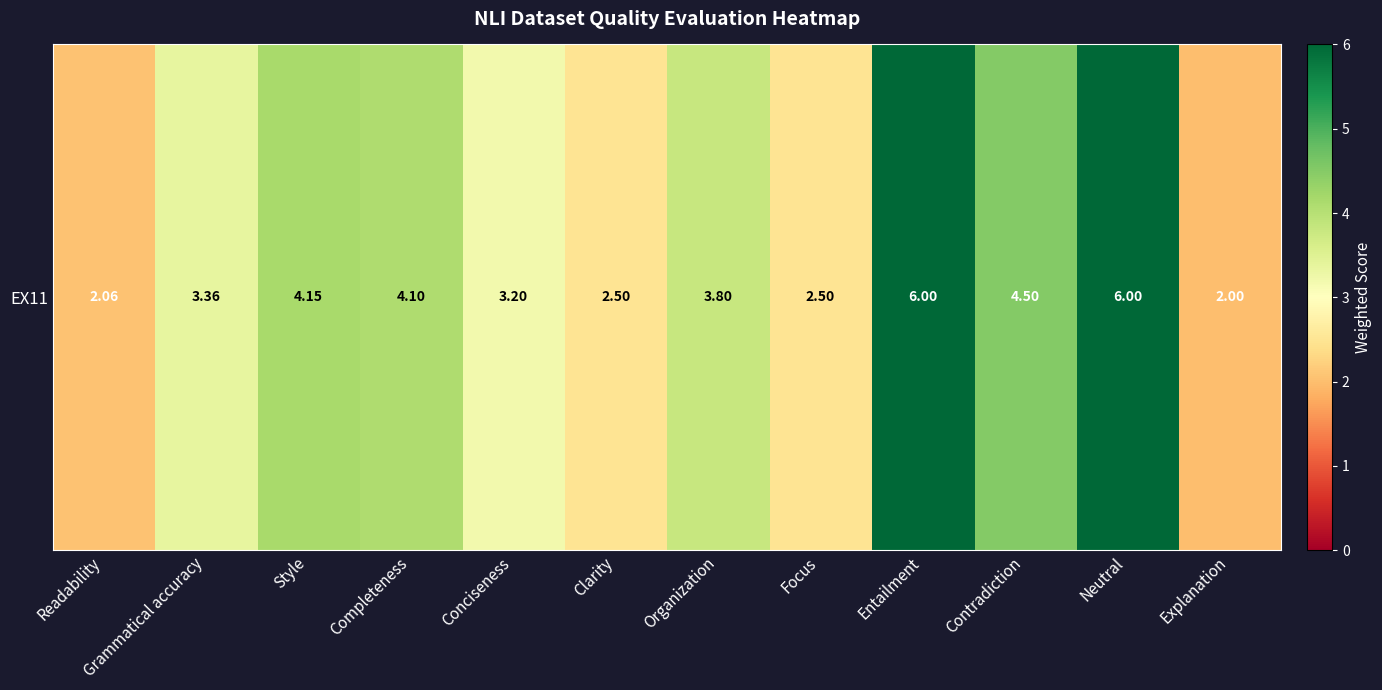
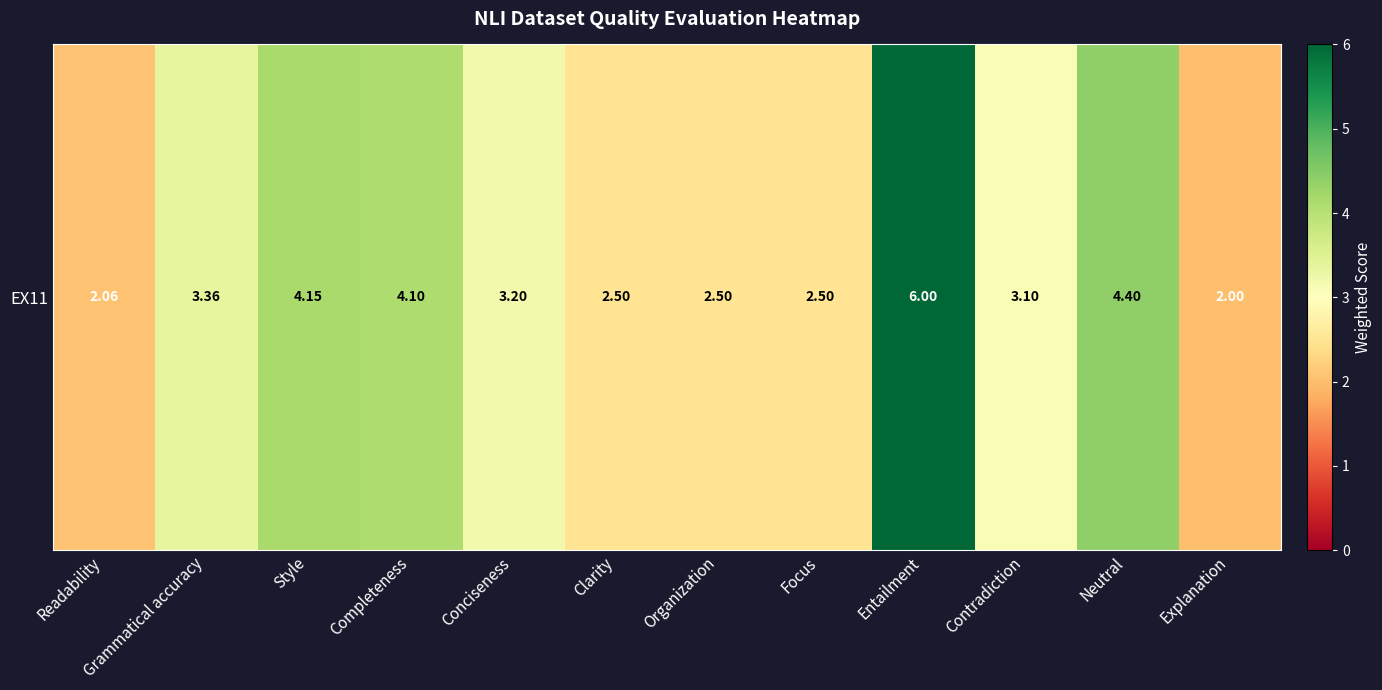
  {
    "EX11": {
      "Readability": 2.06,
      "Grammatical accuracy": 3.36,
      "Style": 4.15,
      "Completeness": 4.10,
      "Conciseness": 3.20,
      "Clarity": 2.50,
-     "Organization": 3.80,
+     "Organization": 2.50,
      "Focus": 2.50,
      "Entailment": 6.00,
-     "Contradiction": 4.50,
-     "Neutral": 6.00,
+     "Contradiction": 3.10,
+     "Neutral": 4.40,
      "Explanation": 2.00
    }
  }
